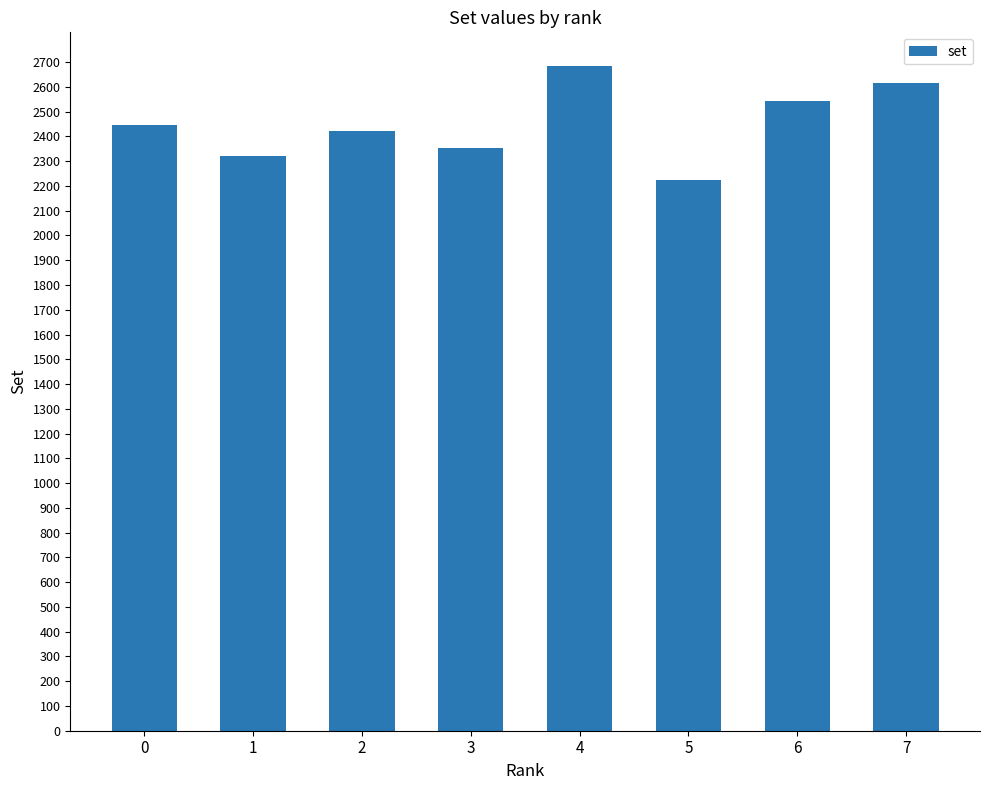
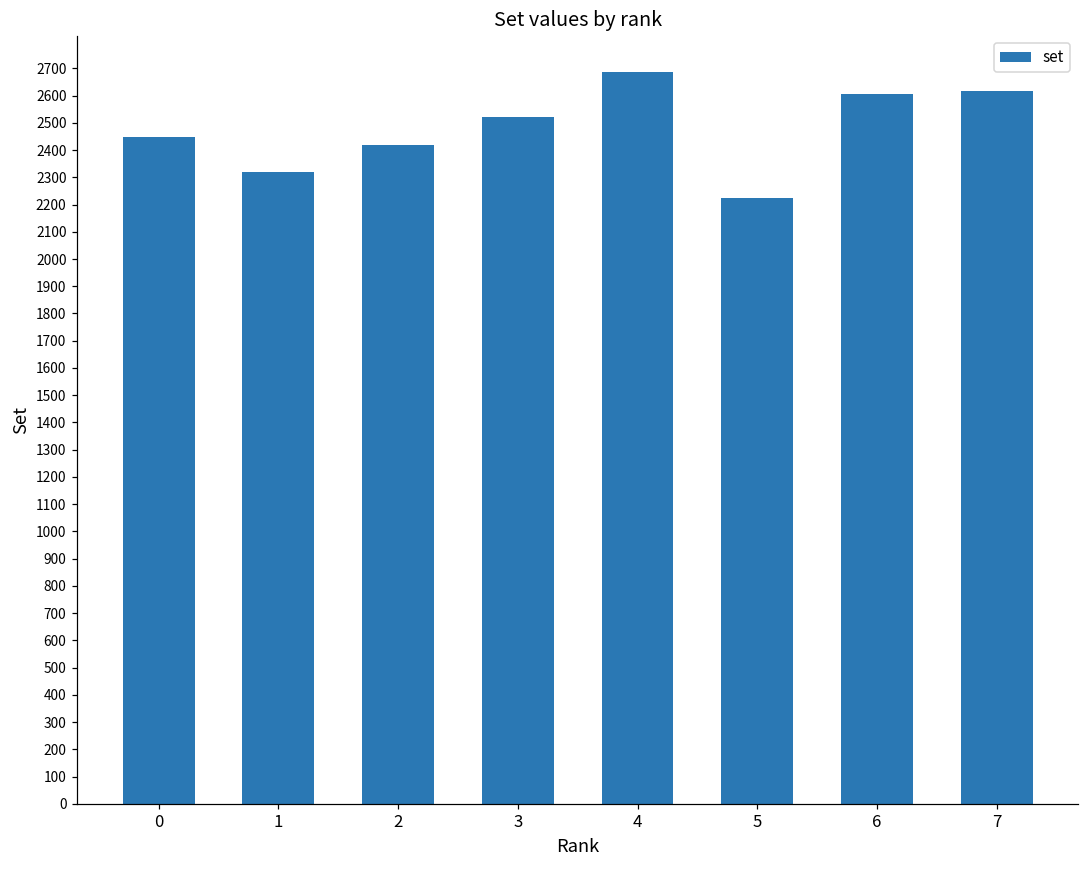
  {
    "0": 2450,
    "1": 2320,
    "2": 2420,
-   "3": 2360,
+   "3": 2520,
    "4": 2690,
    "5": 2220,
-   "6": 2540,
+   "6": 2600,
    "7": 2620
  }
